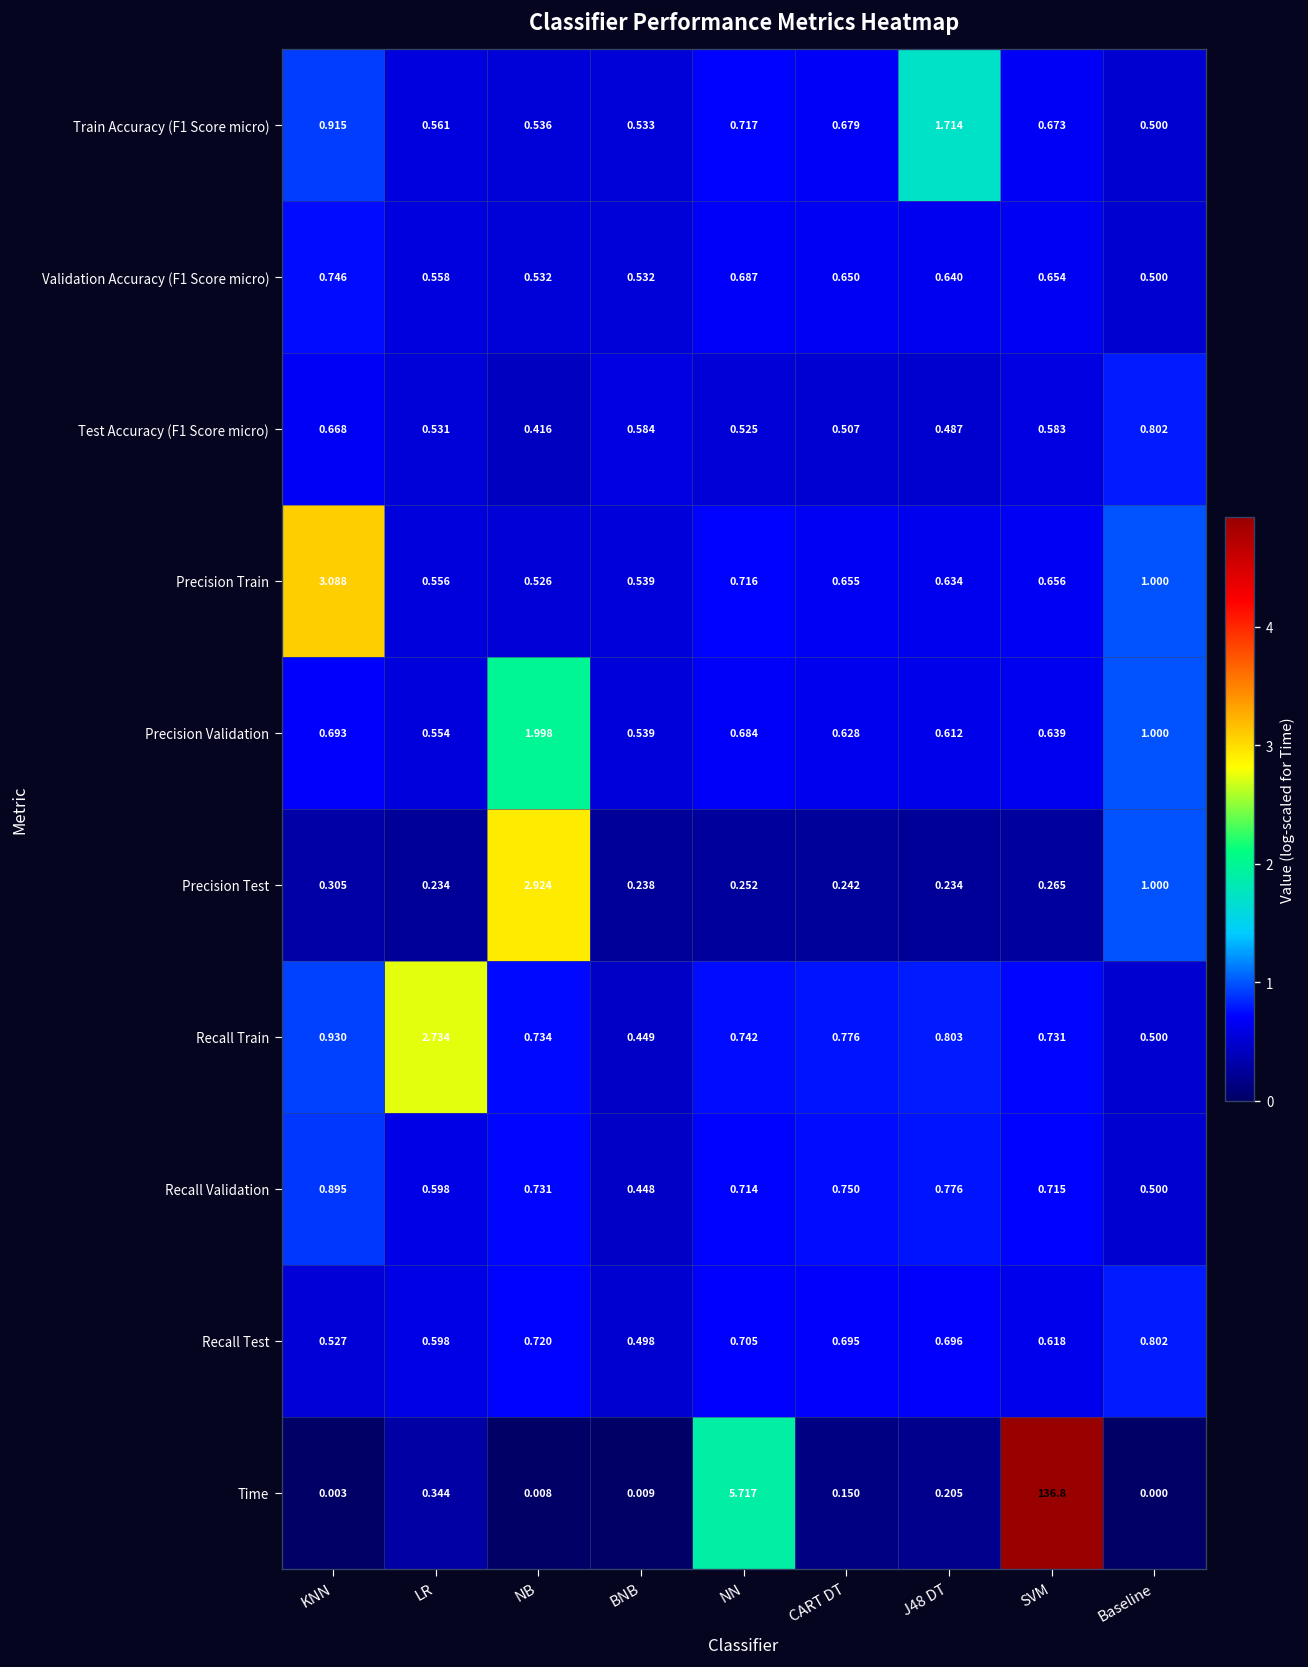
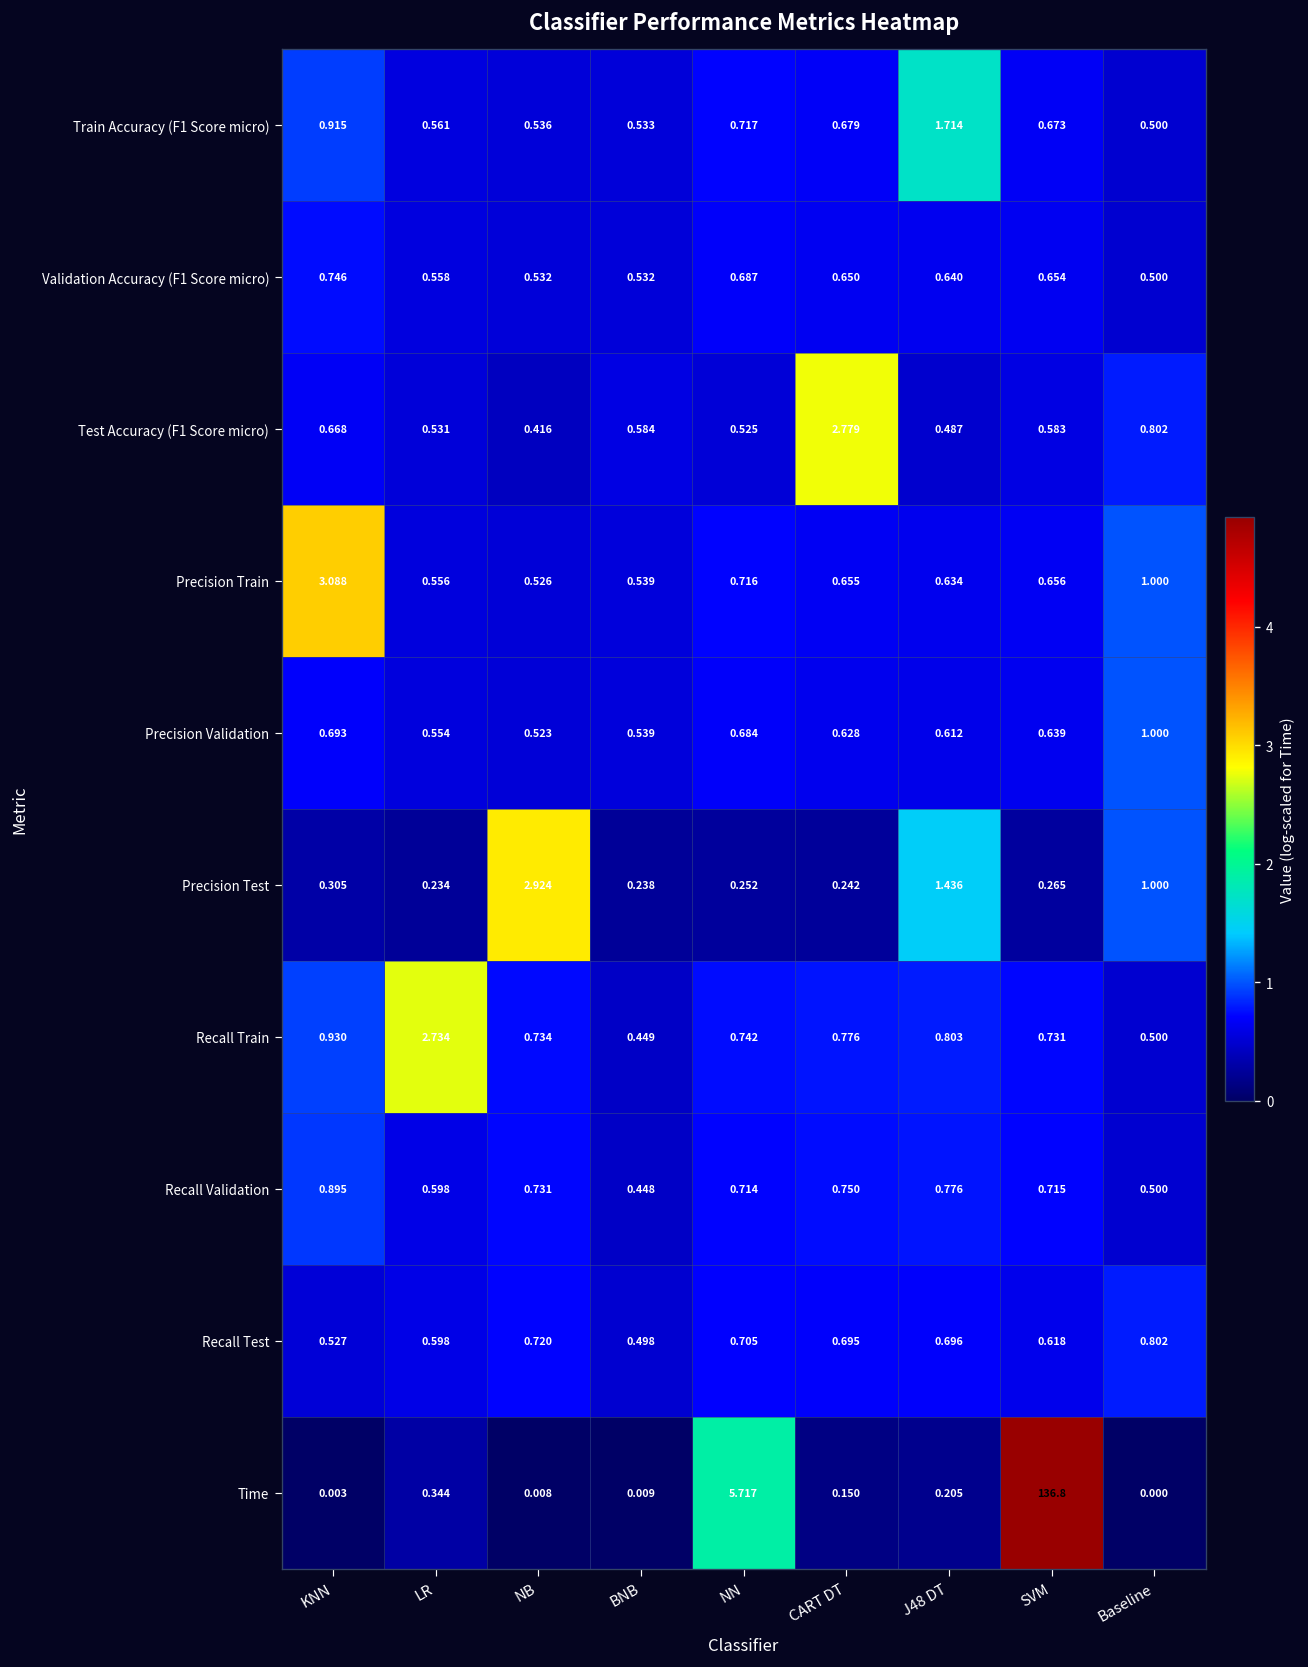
  {
    "Train Accuracy (F1 Score micro)": {
      "KNN": 0.915,
      "LR": 0.561,
      "NB": 0.536,
      "BNB": 0.533,
      "NN": 0.717,
      "CART DT": 0.679,
      "J48 DT": 1.714,
      "SVM": 0.673,
      "Baseline": 0.500
    },
    "Validation Accuracy (F1 Score micro)": {
      "KNN": 0.746,
      "LR": 0.558,
      "NB": 0.532,
      "BNB": 0.532,
      "NN": 0.687,
      "CART DT": 0.650,
      "J48 DT": 0.640,
      "SVM": 0.654,
      "Baseline": 0.500
    },
    "Test Accuracy (F1 Score micro)": {
      "KNN": 0.668,
      "LR": 0.531,
      "NB": 0.416,
      "BNB": 0.584,
      "NN": 0.525,
-     "CART DT": 0.507,
+     "CART DT": 2.779,
      "J48 DT": 0.487,
      "SVM": 0.583,
      "Baseline": 0.802
    },
    "Precision Train": {
      "KNN": 3.088,
      "LR": 0.556,
      "NB": 0.526,
      "BNB": 0.539,
      "NN": 0.716,
      "CART DT": 0.655,
      "J48 DT": 0.634,
      "SVM": 0.656,
      "Baseline": 1.000
    },
    "Precision Validation": {
      "KNN": 0.693,
      "LR": 0.554,
-     "NB": 1.998,
+     "NB": 0.523,
      "BNB": 0.539,
      "NN": 0.684,
      "CART DT": 0.628,
      "J48 DT": 0.612,
      "SVM": 0.639,
      "Baseline": 1.000
    },
    "Precision Test": {
      "KNN": 0.305,
      "LR": 0.234,
      "NB": 2.924,
      "BNB": 0.238,
      "NN": 0.252,
      "CART DT": 0.242,
-     "J48 DT": 0.234,
+     "J48 DT": 1.436,
      "SVM": 0.265,
      "Baseline": 1.000
    },
    "Recall Train": {
      "KNN": 0.930,
      "LR": 2.734,
      "NB": 0.734,
      "BNB": 0.449,
      "NN": 0.742,
      "CART DT": 0.776,
      "J48 DT": 0.803,
      "SVM": 0.731,
      "Baseline": 0.500
    },
    "Recall Validation": {
      "KNN": 0.895,
      "LR": 0.598,
      "NB": 0.731,
      "BNB": 0.448,
      "NN": 0.714,
      "CART DT": 0.750,
      "J48 DT": 0.776,
      "SVM": 0.715,
      "Baseline": 0.500
    },
    "Recall Test": {
      "KNN": 0.527,
      "LR": 0.598,
      "NB": 0.720,
      "BNB": 0.498,
      "NN": 0.705,
      "CART DT": 0.695,
      "J48 DT": 0.696,
      "SVM": 0.618,
      "Baseline": 0.802
    },
    "Time": {
      "KNN": 0.003,
      "LR": 0.344,
      "NB": 0.008,
      "BNB": 0.009,
      "NN": 5.717,
      "CART DT": 0.150,
      "J48 DT": 0.205,
      "SVM": 136.8,
      "Baseline": 0.000
    }
  }
